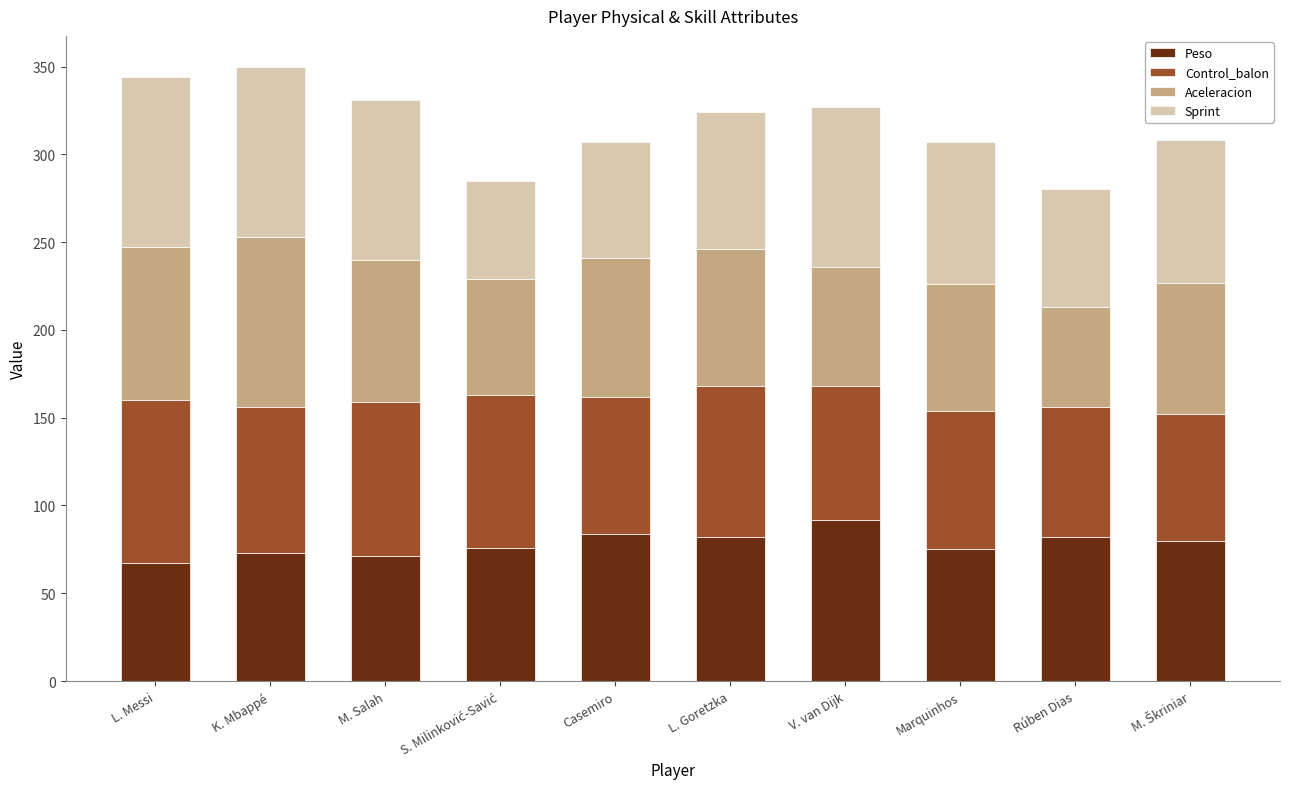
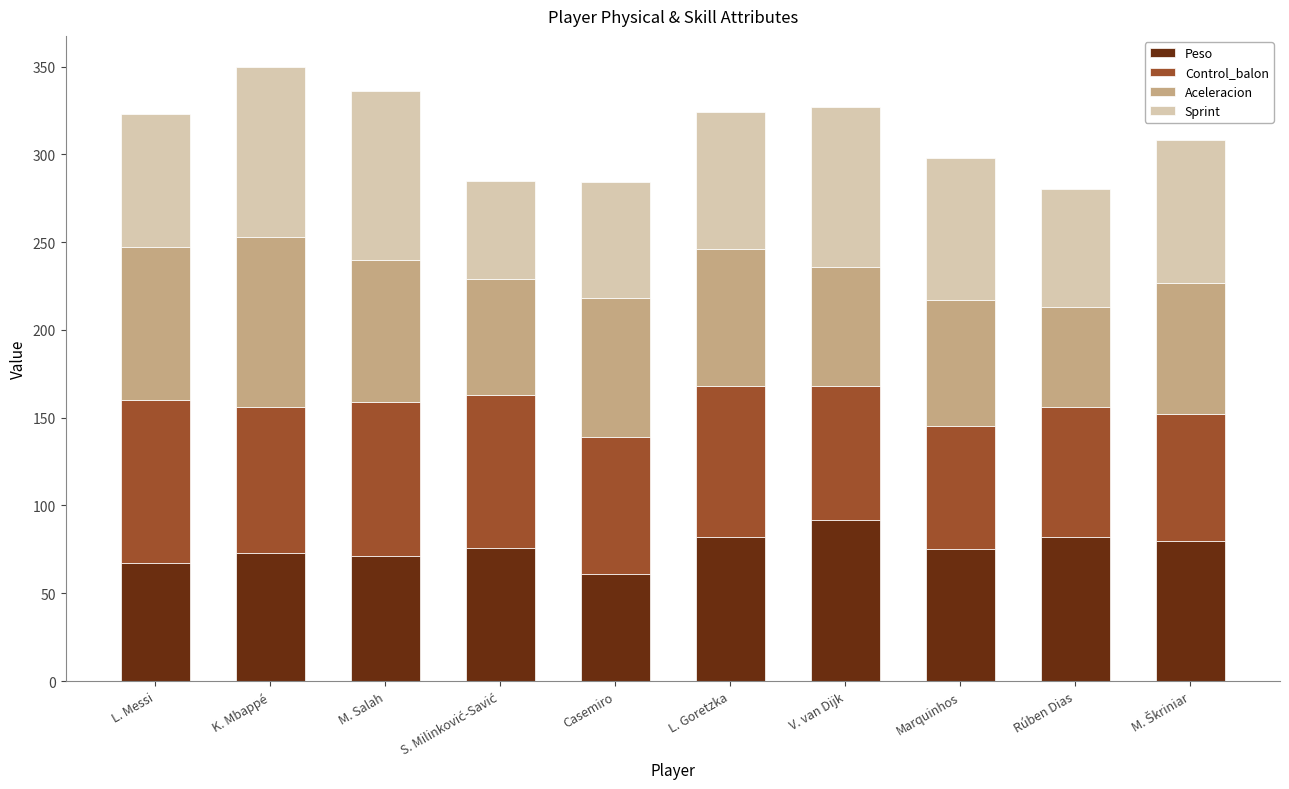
  {
    "Peso": {
      "L. Messi": 67,
      "K. Mbappé": 73,
      "M. Salah": 71,
      "S. Milinković-Savić": 76,
-     "Casemiro": 84,
+     "Casemiro": 61,
      "L. Goretzka": 82,
      "V. van Dijk": 92,
      "Marquinhos": 75,
      "Rúben Dias": 82,
      "M. Škriniar": 80
    },
    "Control_balon": {
      "L. Messi": 93,
      "K. Mbappé": 83,
      "M. Salah": 88,
      "S. Milinković-Savić": 87,
      "Casemiro": 78,
      "L. Goretzka": 86,
      "V. van Dijk": 76,
-     "Marquinhos": 79,
+     "Marquinhos": 70,
      "Rúben Dias": 74,
      "M. Škriniar": 72
    },
    "Aceleracion": {
      "L. Messi": 87,
      "K. Mbappé": 97,
      "M. Salah": 81,
      "S. Milinković-Savić": 66,
      "Casemiro": 79,
      "L. Goretzka": 78,
      "V. van Dijk": 68,
      "Marquinhos": 72,
      "Rúben Dias": 57,
      "M. Škriniar": 75
    },
    "Sprint": {
-     "L. Messi": 97,
+     "L. Messi": 76,
      "K. Mbappé": 97,
-     "M. Salah": 91,
+     "M. Salah": 96,
      "S. Milinković-Savić": 56,
      "Casemiro": 66,
      "L. Goretzka": 78,
      "V. van Dijk": 91,
      "Marquinhos": 81,
      "Rúben Dias": 67,
      "M. Škriniar": 81
    }
  }
